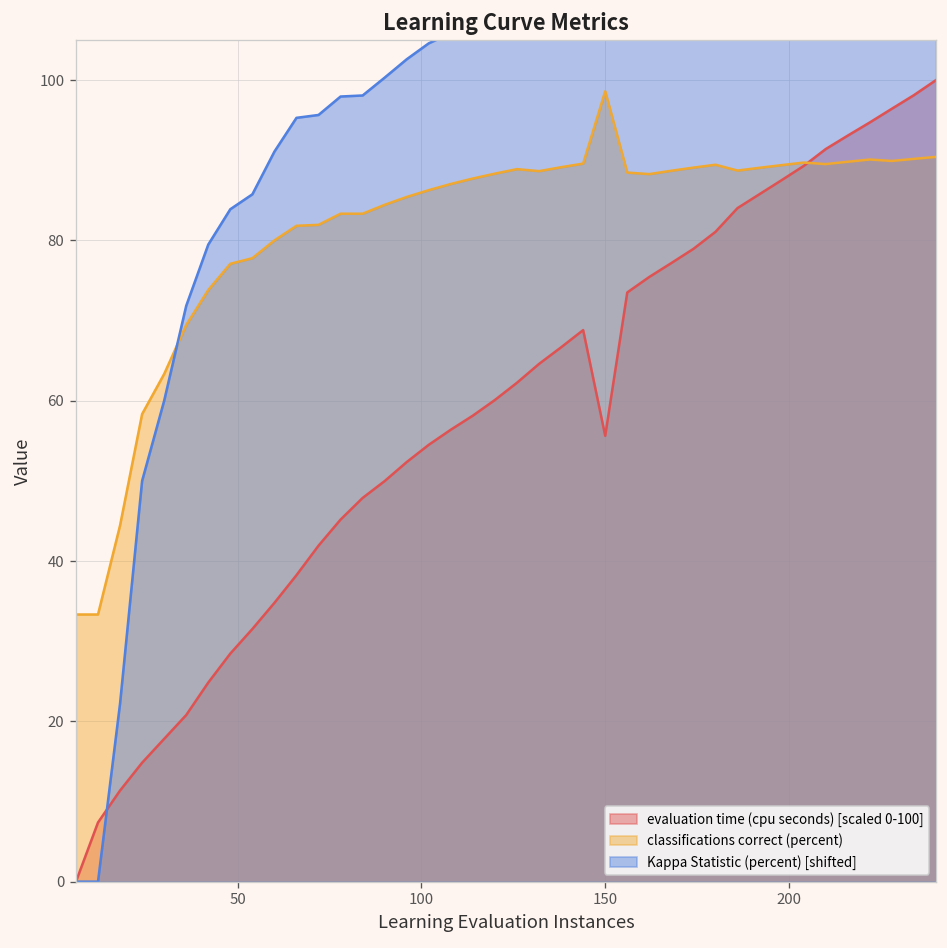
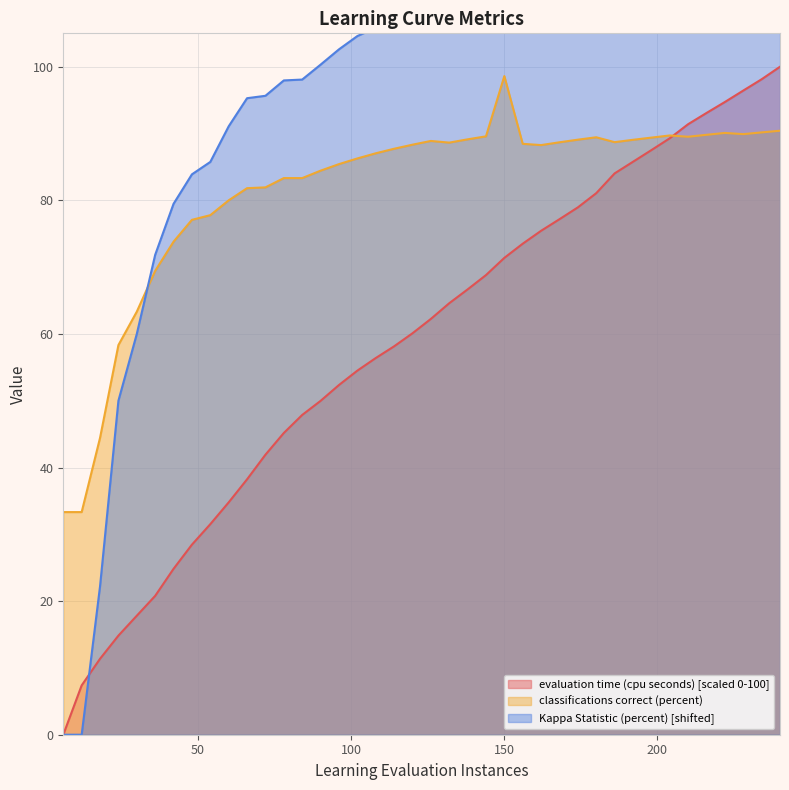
  {
    "evaluation time (cpu seconds) [scaled 0-100]": {
-     "150": 56
+     "150": 71
    },
    "classifications correct (percent)": {
      "150": 99
    }
  }
